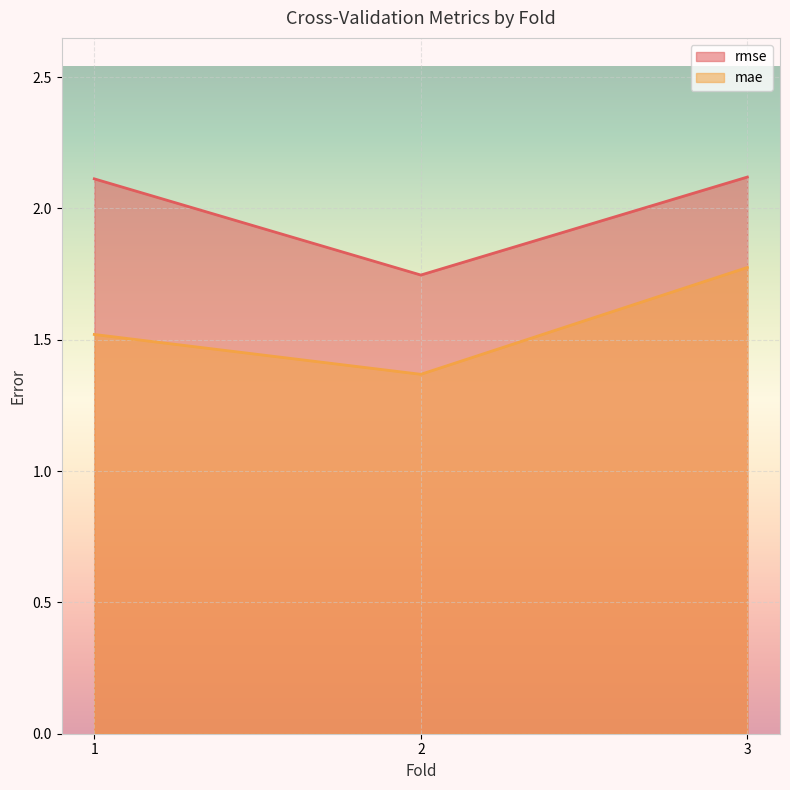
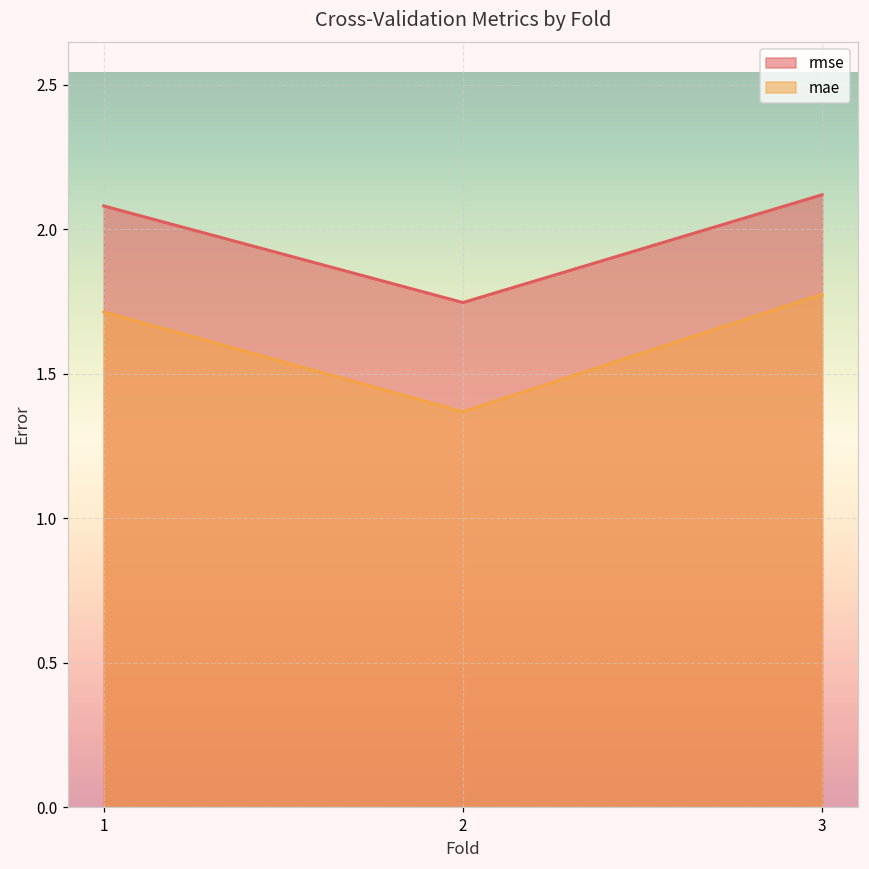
  {
    "rmse": {
-     "1": 2.11,
+     "1": 2.08,
      "2": 1.75,
      "3": 2.12
    },
    "mae": {
-     "1": 1.52,
+     "1": 1.71,
      "2": 1.37,
      "3": 1.77
    }
  }
